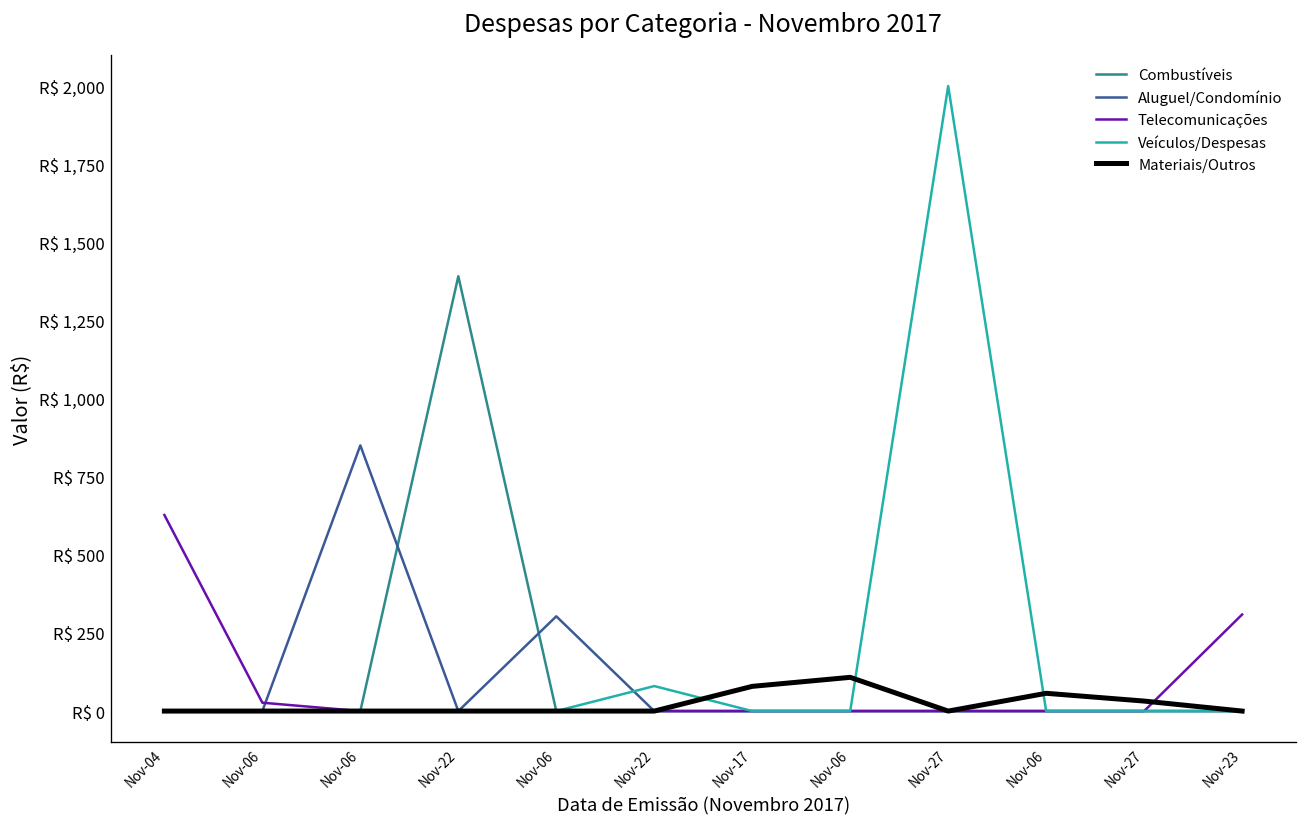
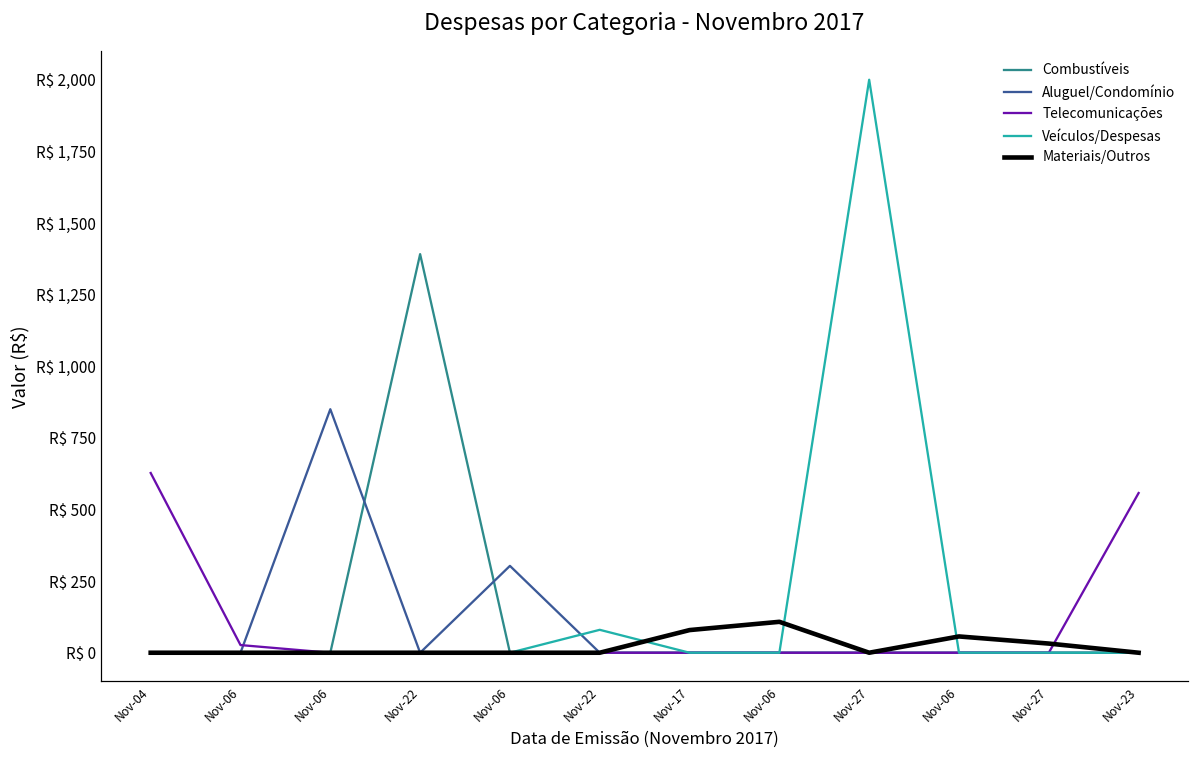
  {
    "Telecomunicações": {
      "Nov-04": "R$ 630",
-     "Nov-23": "R$ 310"
+     "Nov-23": "R$ 560"
    },
    "Materiais/Outros": {
      "Nov-17": "R$ 80"
    }
  }
